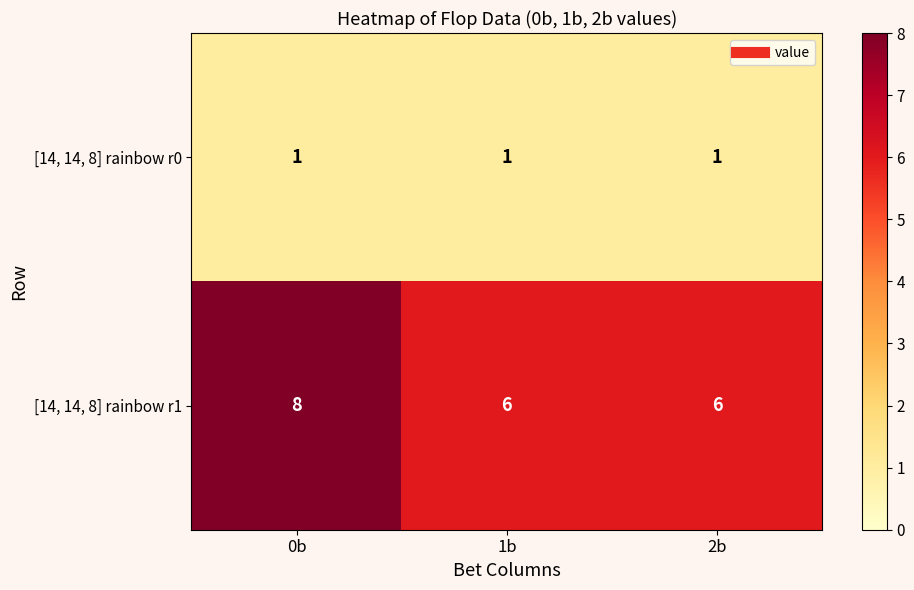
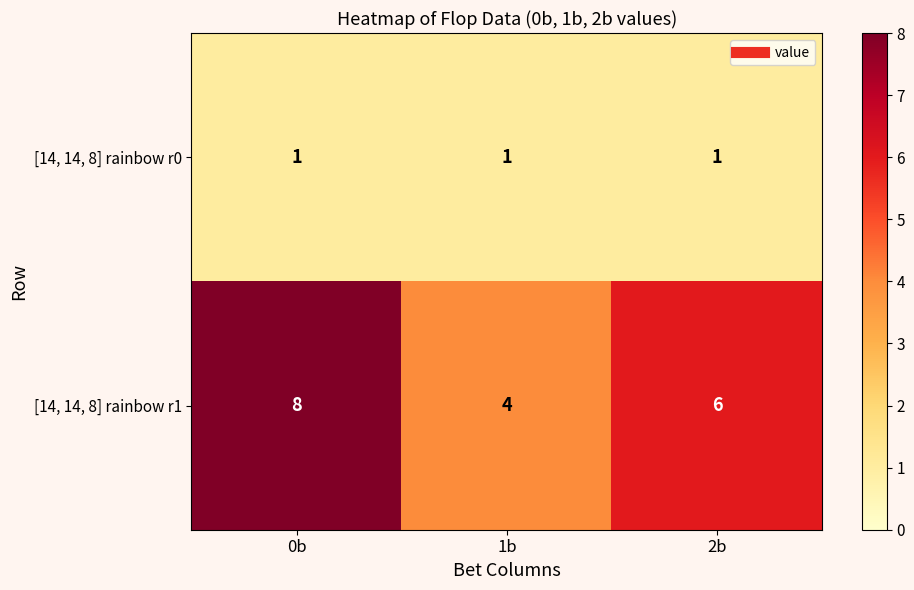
  {
    "[14, 14, 8] rainbow r0": {
      "0b": 1,
      "1b": 1,
      "2b": 1
    },
    "[14, 14, 8] rainbow r1": {
      "0b": 8,
-     "1b": 6,
+     "1b": 4,
      "2b": 6
    }
  }
